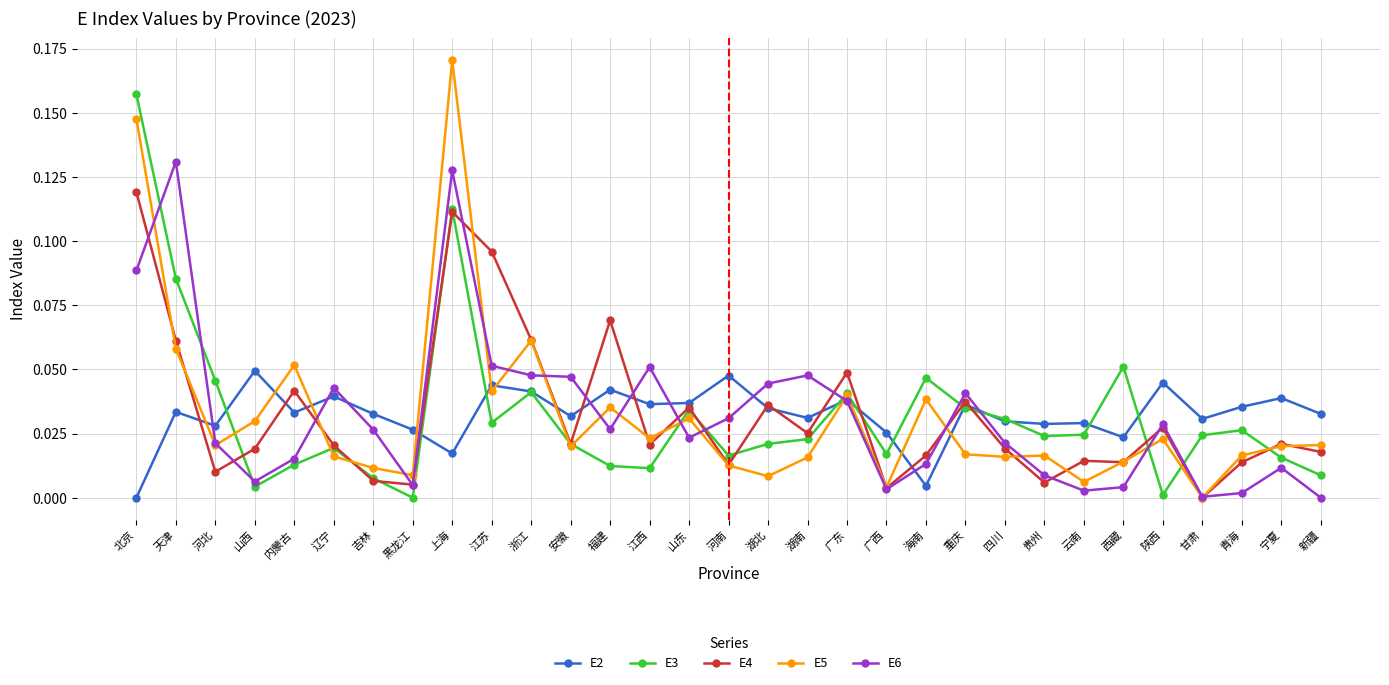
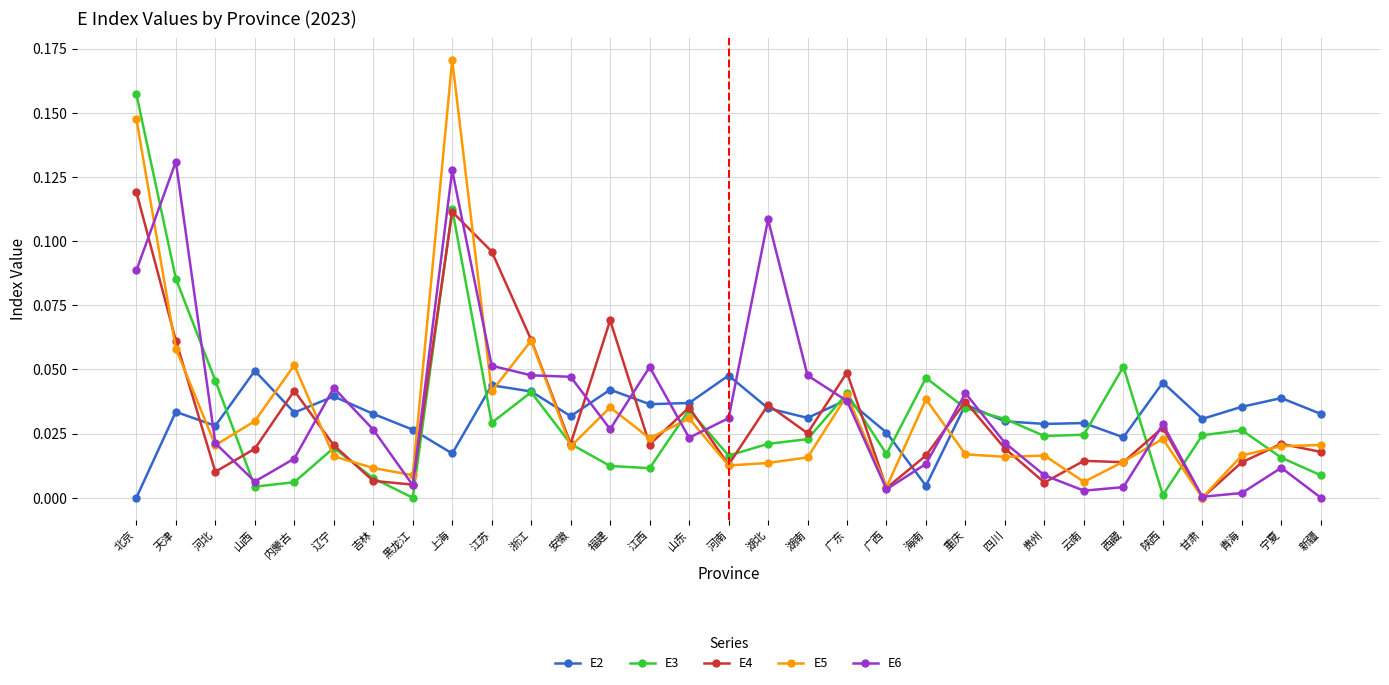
  {
    "E2": {
      "北京": 0.000,
      "天津": 0.033,
      "河北": 0.028,
      "山西": 0.049,
      "内蒙古": 0.033,
      "辽宁": 0.039,
      "吉林": 0.033,
      "黑龙江": 0.027,
      "上海": 0.017,
      "江苏": 0.044,
      "安徽": 0.032,
      "福建": 0.042,
      "江西": 0.036,
      "山东": 0.037,
      "河南": 0.048,
      "湖北": 0.035,
      "湖南": 0.031,
      "广西": 0.025,
      "海南": 0.005,
      "重庆": 0.036,
      "贵州": 0.029,
      "云南": 0.029,
      "西藏": 0.024,
      "陕西": 0.045,
      "甘肃": 0.031,
      "青海": 0.035,
      "宁夏": 0.039,
      "新疆": 0.033
    },
    "E3": {
      "北京": 0.157,
      "天津": 0.085,
      "河北": 0.046,
      "山西": 0.004,
-     "内蒙古": 0.013,
+     "内蒙古": 0.006,
      "辽宁": 0.019,
      "吉林": 0.008,
      "黑龙江": 0.000,
      "上海": 0.112,
      "江苏": 0.029,
      "福建": 0.012,
      "江西": 0.012,
      "河南": 0.016,
      "湖北": 0.021,
      "湖南": 0.023,
      "广西": 0.017,
      "海南": 0.047,
      "重庆": 0.035,
      "贵州": 0.024,
      "云南": 0.025,
      "西藏": 0.051,
      "陕西": 0.001,
      "甘肃": 0.024,
      "青海": 0.026,
      "宁夏": 0.016,
      "新疆": 0.009
    },
    "E4": {
      "北京": 0.119,
      "天津": 0.061,
      "河北": 0.010,
      "山西": 0.019,
      "内蒙古": 0.042,
      "辽宁": 0.020,
      "吉林": 0.007,
      "上海": 0.111,
      "江苏": 0.096,
      "福建": 0.069,
      "江西": 0.021,
      "湖北": 0.036,
      "湖南": 0.025,
      "广东": 0.049,
      "海南": 0.016,
      "重庆": 0.037,
      "四川": 0.019,
      "贵州": 0.006,
      "云南": 0.014,
      "陕西": 0.027,
      "青海": 0.014,
      "新疆": 0.018
    },
    "E5": {
      "北京": 0.148,
      "天津": 0.058,
      "山西": 0.030,
      "内蒙古": 0.052,
      "辽宁": 0.016,
      "吉林": 0.012,
      "黑龙江": 0.009,
      "上海": 0.171,
      "江苏": 0.041,
      "安徽": 0.020,
      "福建": 0.035,
      "江西": 0.023,
      "山东": 0.031,
-     "湖北": 0.008,
+     "湖北": 0.014,
      "湖南": 0.016,
      "海南": 0.038,
      "重庆": 0.017,
      "四川": 0.016,
      "贵州": 0.016,
      "云南": 0.006,
      "陕西": 0.023,
      "青海": 0.016,
      "新疆": 0.021
    },
    "E6": {
      "北京": 0.089,
      "天津": 0.131,
      "山西": 0.006,
      "内蒙古": 0.015,
      "辽宁": 0.043,
      "吉林": 0.027,
      "上海": 0.128,
      "江苏": 0.051,
      "浙江": 0.048,
      "安徽": 0.047,
      "福建": 0.027,
      "江西": 0.051,
      "山东": 0.023,
      "河南": 0.031,
-     "湖北": 0.044,
+     "湖北": 0.108,
      "湖南": 0.048,
      "海南": 0.013,
      "重庆": 0.041,
      "四川": 0.021,
      "贵州": 0.009,
      "云南": 0.003,
      "西藏": 0.004,
      "陕西": 0.029,
      "青海": 0.002,
      "宁夏": 0.012,
      "新疆": 0.000
    }
  }
